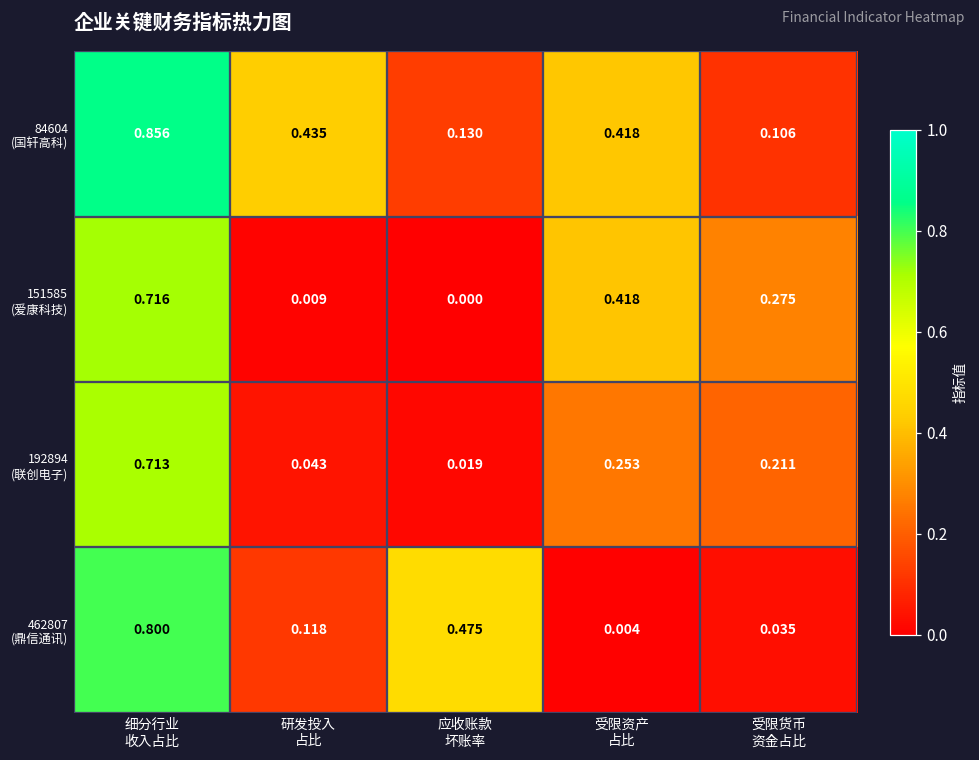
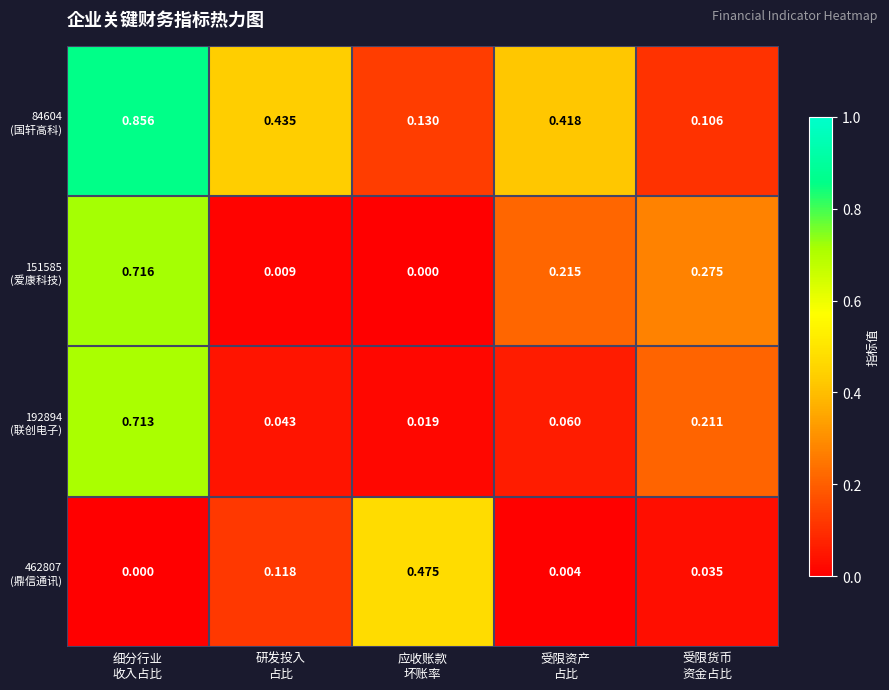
  {
    "84604 (国轩高科)": {
      "细分行业 收入占比": 0.856,
      "研发投入 占比": 0.435,
      "应收账款 坏账率": 0.130,
      "受限资产 占比": 0.418,
      "受限货币 资金占比": 0.106
    },
    "151585 (爱康科技)": {
      "细分行业 收入占比": 0.716,
      "研发投入 占比": 0.009,
      "应收账款 坏账率": 0.000,
-     "受限资产 占比": 0.418,
+     "受限资产 占比": 0.215,
      "受限货币 资金占比": 0.275
    },
    "192894 (联创电子)": {
      "细分行业 收入占比": 0.713,
      "研发投入 占比": 0.043,
      "应收账款 坏账率": 0.019,
-     "受限资产 占比": 0.253,
+     "受限资产 占比": 0.060,
      "受限货币 资金占比": 0.211
    },
    "462807 (鼎信通讯)": {
-     "细分行业 收入占比": 0.800,
+     "细分行业 收入占比": 0.000,
      "研发投入 占比": 0.118,
      "应收账款 坏账率": 0.475,
      "受限资产 占比": 0.004,
      "受限货币 资金占比": 0.035
    }
  }
